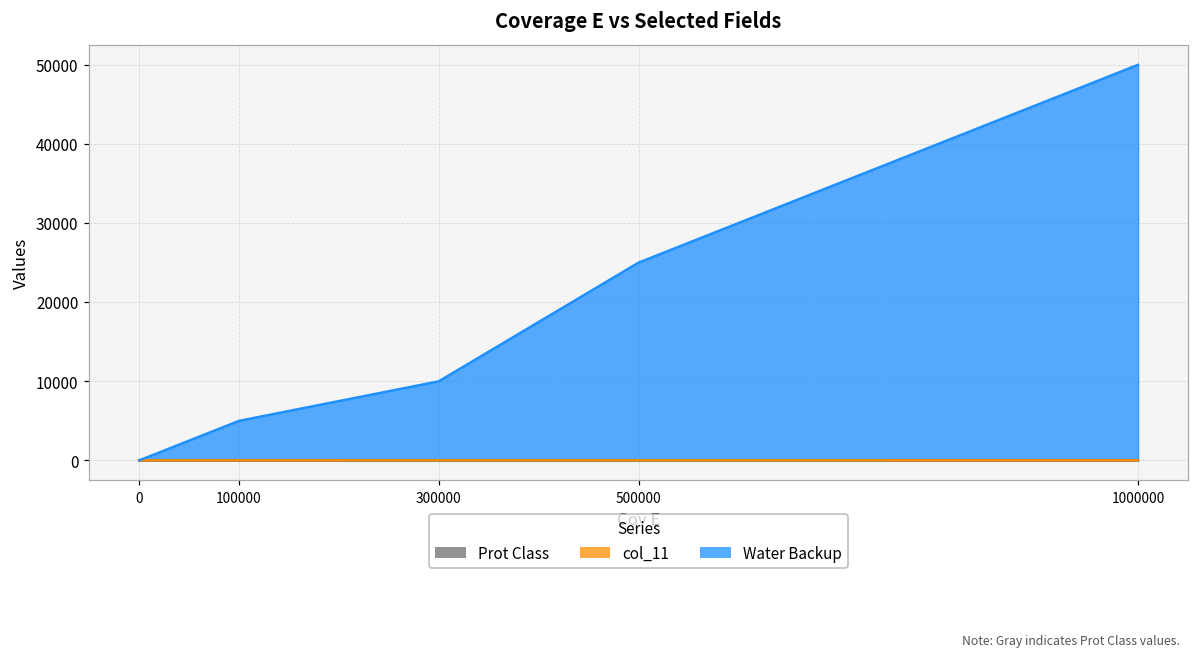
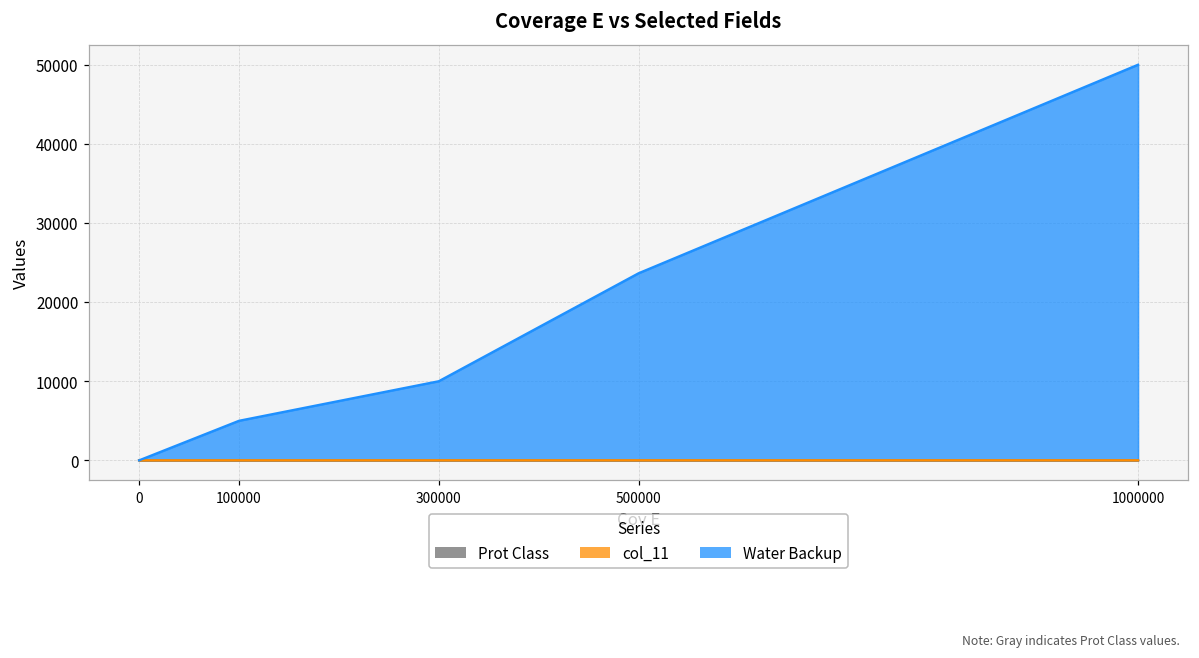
  {
    "col_11": {
      "100000": 0,
      "300000": 0,
      "500000": 0,
      "1000000": 0
    },
    "Water Backup": {
      "100000": 5000,
      "300000": 10000,
-     "500000": 25000,
+     "500000": 24000,
      "1000000": 50000
    }
  }
